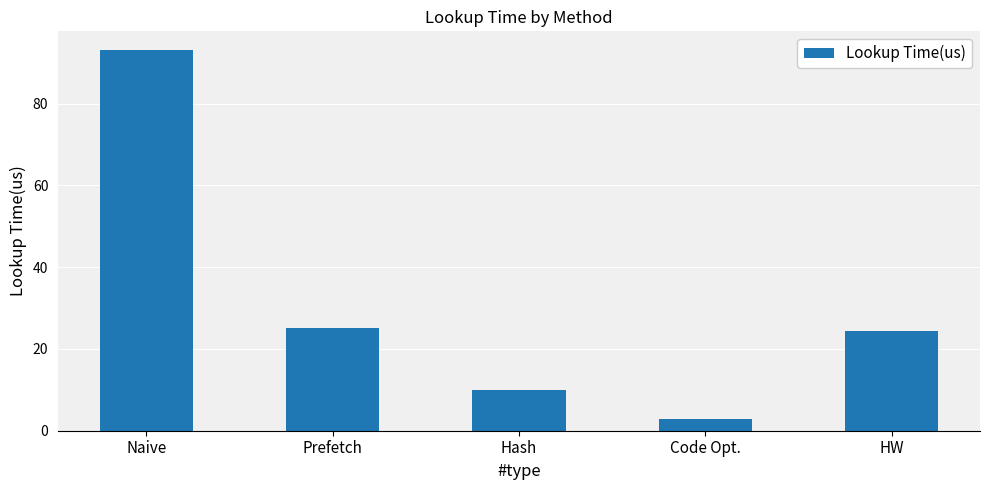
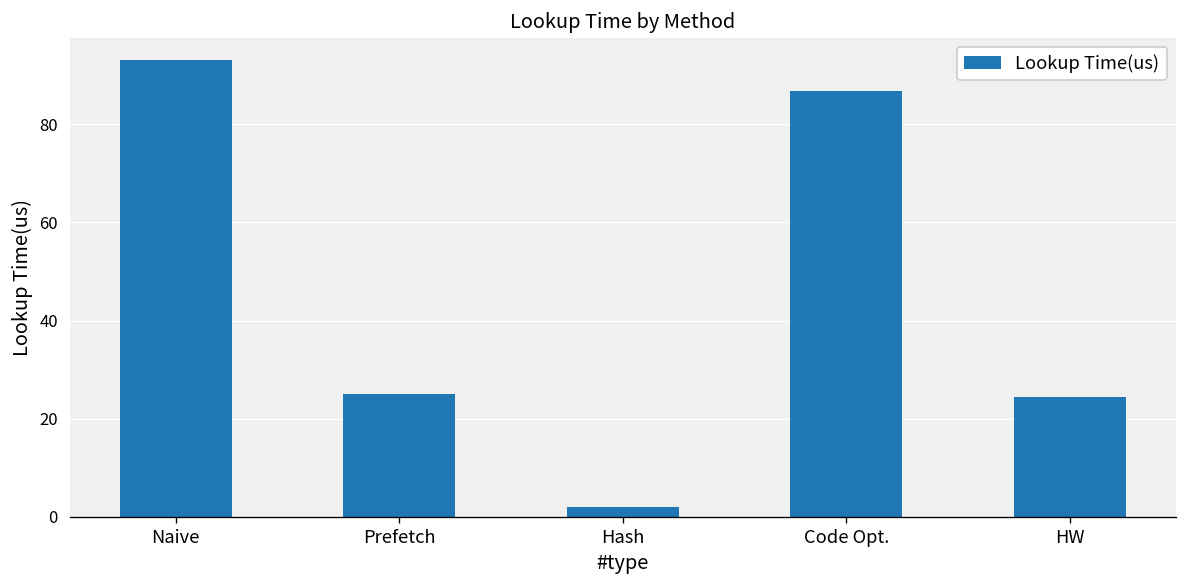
  {
    "Naive": 93,
    "Prefetch": 25,
-   "Hash": 10,
-   "Code Opt.": 3,
+   "Hash": 2,
+   "Code Opt.": 87,
    "HW": 24
  }
